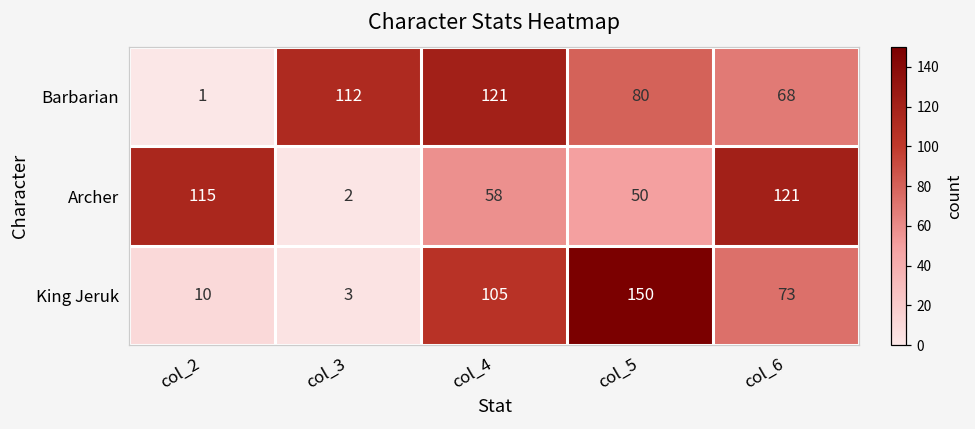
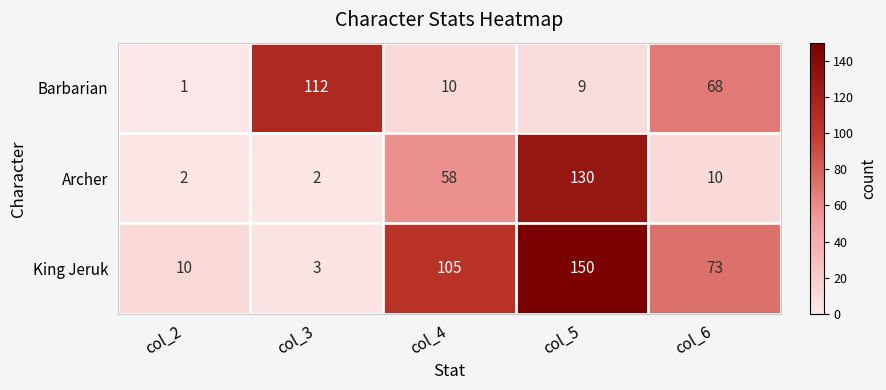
  {
    "Barbarian": {
      "col_2": 1,
      "col_3": 112,
-     "col_4": 121,
-     "col_5": 80,
+     "col_4": 10,
+     "col_5": 9,
      "col_6": 68
    },
    "Archer": {
-     "col_2": 115,
+     "col_2": 2,
      "col_3": 2,
      "col_4": 58,
-     "col_5": 50,
-     "col_6": 121
+     "col_5": 130,
+     "col_6": 10
    },
    "King Jeruk": {
      "col_2": 10,
      "col_3": 3,
      "col_4": 105,
      "col_5": 150,
      "col_6": 73
    }
  }
